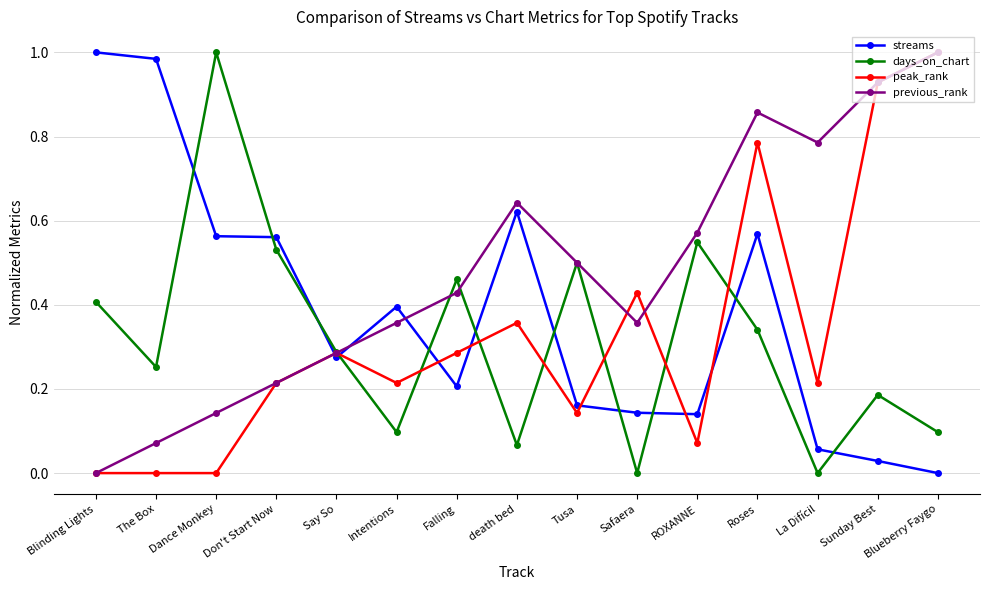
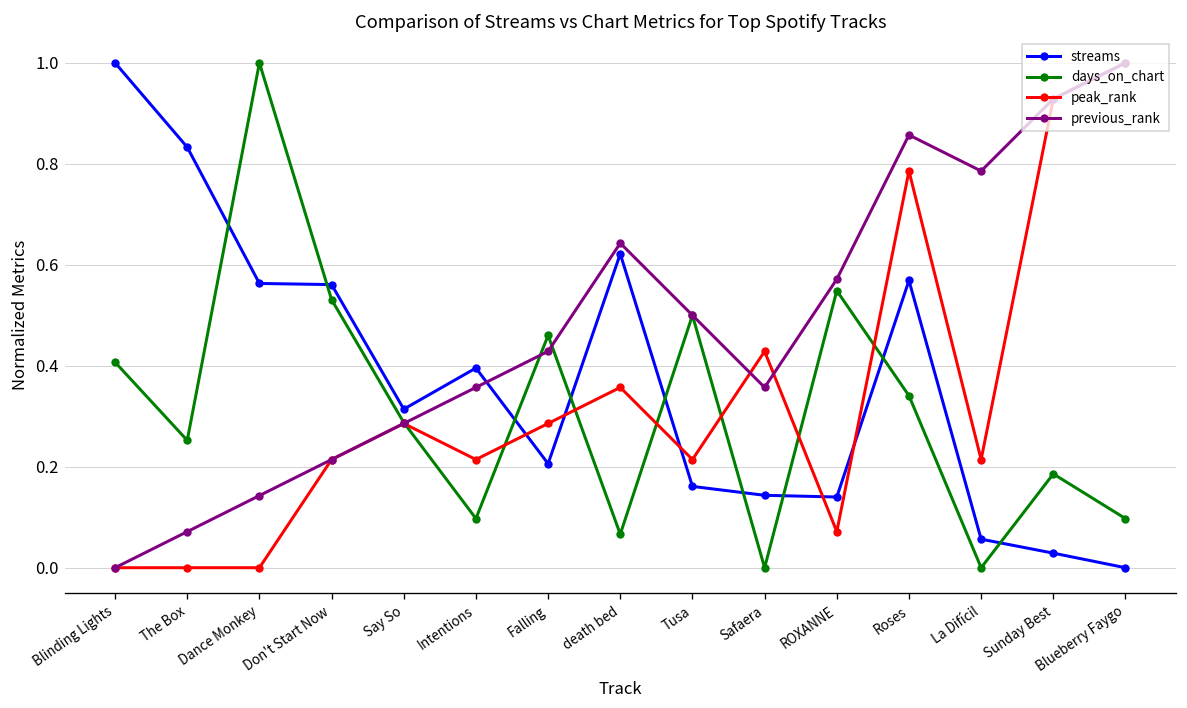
  {
    "streams": {
      "Blinding Lights": 1.00,
-     "The Box": 0.98,
+     "The Box": 0.83,
      "Dance Monkey": 0.56,
      "Don't Start Now": 0.56,
-     "Say So": 0.27,
+     "Say So": 0.31,
      "Intentions": 0.40,
      "Falling": 0.21,
      "death bed": 0.62,
      "Tusa": 0.16,
      "Safaera": 0.14,
      "ROXANNE": 0.14,
      "Roses": 0.57,
      "La Difícil": 0.06,
      "Sunday Best": 0.03,
      "Blueberry Faygo": 0.00
    },
    "days_on_chart": {
      "Blinding Lights": 0.41,
      "The Box": 0.25,
      "Dance Monkey": 1.00,
      "Don't Start Now": 0.53,
      "Intentions": 0.10,
      "Falling": 0.46,
      "death bed": 0.07,
      "Safaera": 0.00,
      "ROXANNE": 0.55,
      "Roses": 0.34,
      "La Difícil": 0.00,
      "Sunday Best": 0.19,
      "Blueberry Faygo": 0.10
    },
    "peak_rank": {
      "The Box": 0.00,
      "Dance Monkey": 0.00,
      "Intentions": 0.21,
      "Falling": 0.29,
      "death bed": 0.36,
-     "Tusa": 0.14,
+     "Tusa": 0.21,
      "Safaera": 0.43,
      "ROXANNE": 0.07,
      "Roses": 0.79,
      "La Difícil": 0.21
    },
    "previous_rank": {
      "The Box": 0.07,
      "Dance Monkey": 0.14,
      "Intentions": 0.36,
      "Falling": 0.43,
      "death bed": 0.64,
      "Safaera": 0.36,
      "ROXANNE": 0.57,
      "Roses": 0.86,
      "La Difícil": 0.79
    }
  }
